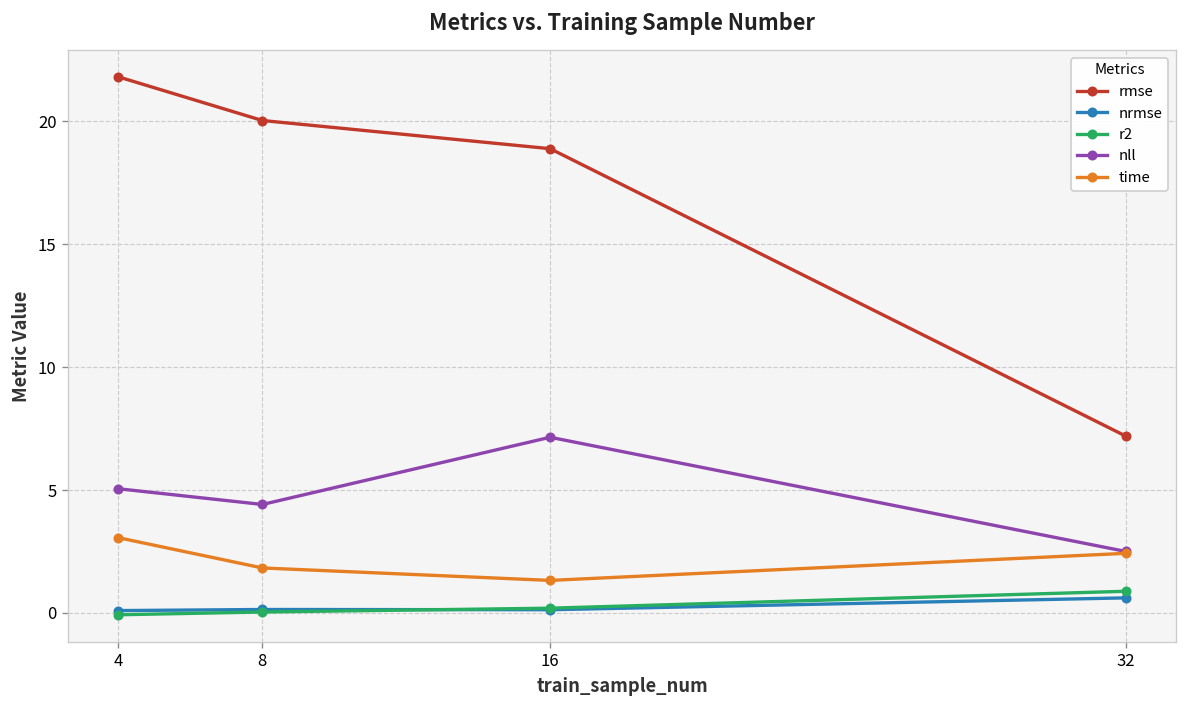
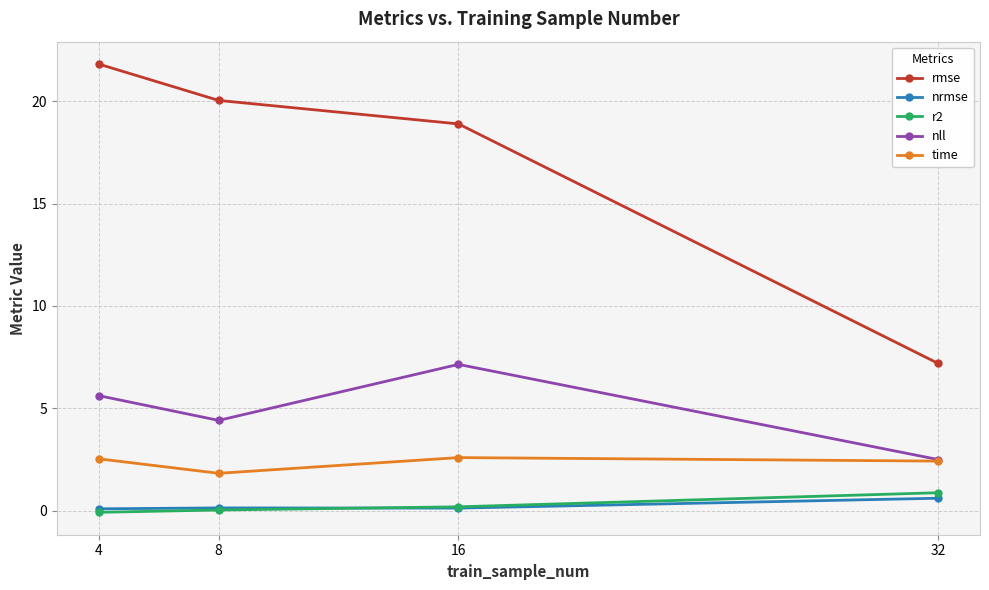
  {
    "rmse": {
      "4": 21.8,
      "8": 20.0,
      "16": 18.9,
      "32": 7.2
    },
    "nrmse": {
      "4": 0.1,
      "32": 0.6
    },
    "r2": {
      "4": -0.1,
      "32": 0.9
    },
    "nll": {
-     "4": 5.1,
+     "4": 5.6,
      "8": 4.4,
      "16": 7.1
    },
    "time": {
-     "4": 3.1,
+     "4": 2.5,
      "8": 1.8,
-     "16": 1.3
+     "16": 2.6
    }
  }
